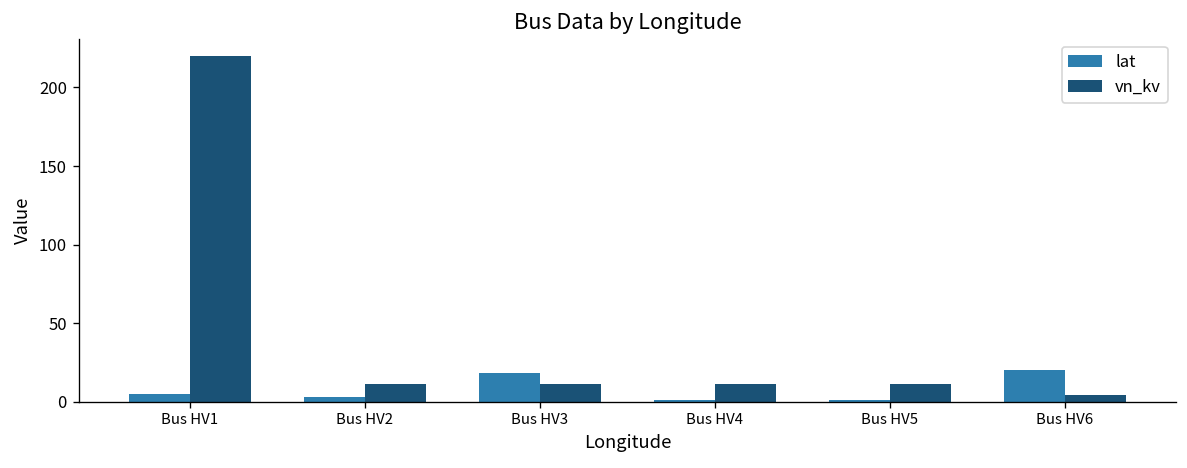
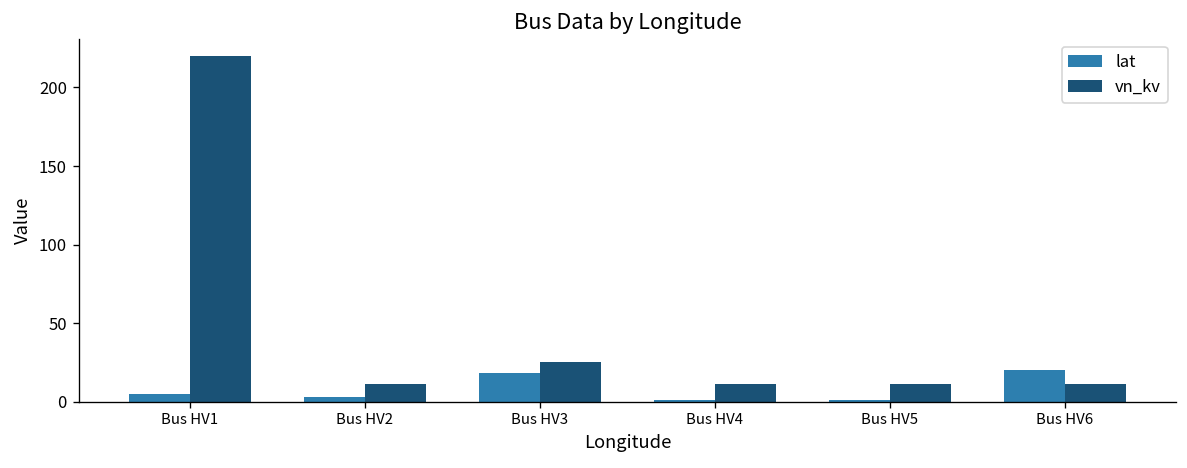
  {
    "lat": {
      "Bus HV1": 5,
      "Bus HV2": 3,
      "Bus HV3": 18,
      "Bus HV6": 20
    },
    "vn_kv": {
      "Bus HV1": 220,
      "Bus HV2": 11,
-     "Bus HV3": 11,
+     "Bus HV3": 25,
      "Bus HV4": 11,
      "Bus HV5": 11,
-     "Bus HV6": 4
+     "Bus HV6": 11
    }
  }
